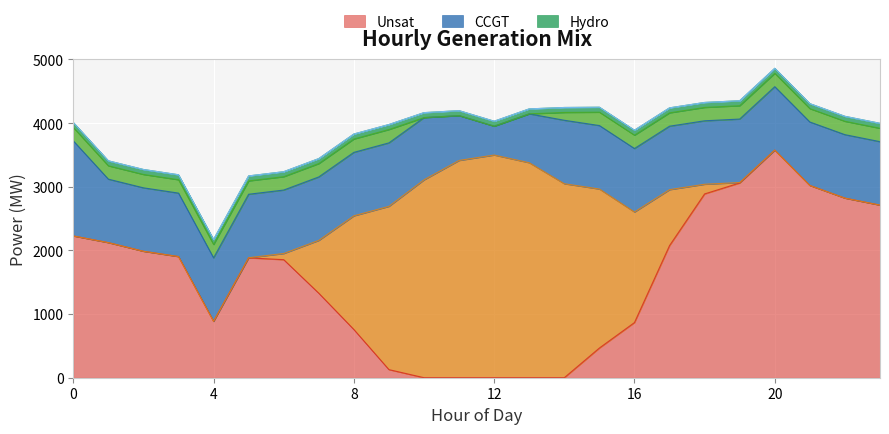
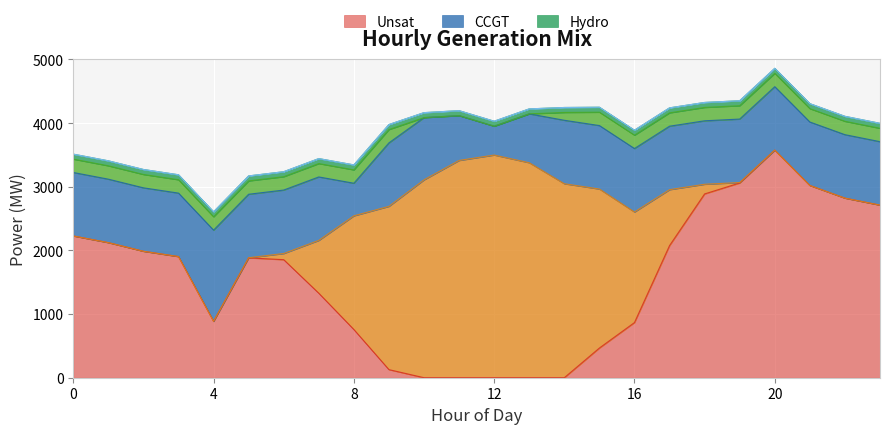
  {
    "Unsat": {
      "8": 800,
      "12": 0,
      "16": 900
    },
    "CCGT": {
-     "0": 1500,
-     "4": 1000,
-     "8": 1000,
+     "0": 1000,
+     "4": 1400,
+     "8": 500,
      "16": 1000,
      "20": 1000
    }
  }
